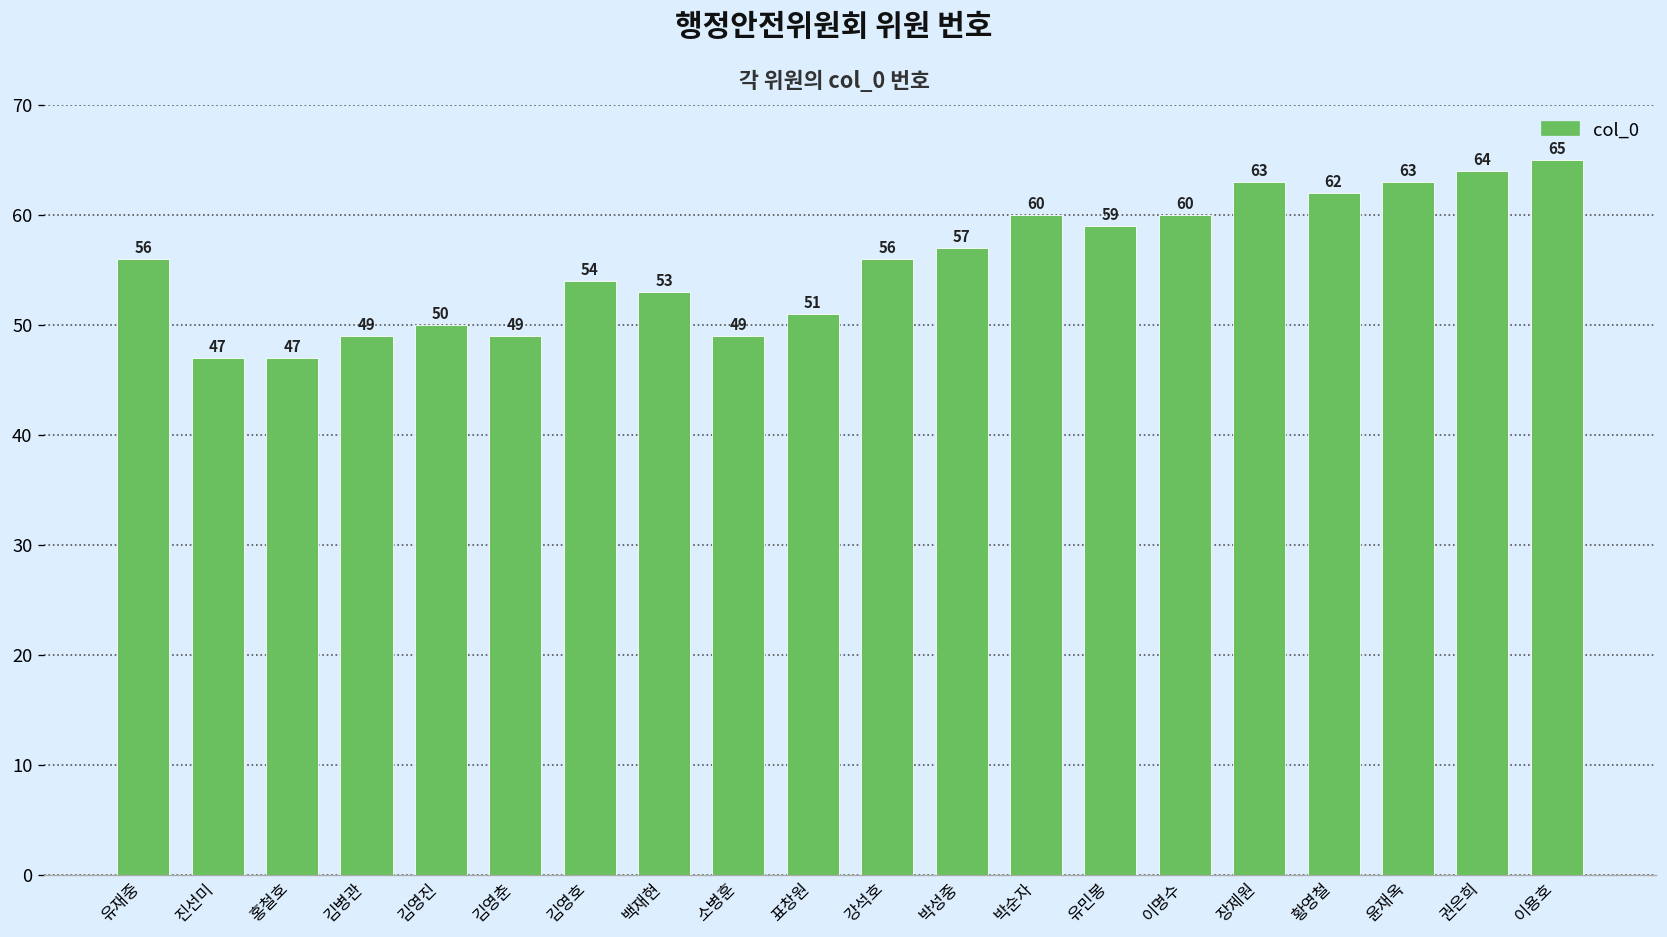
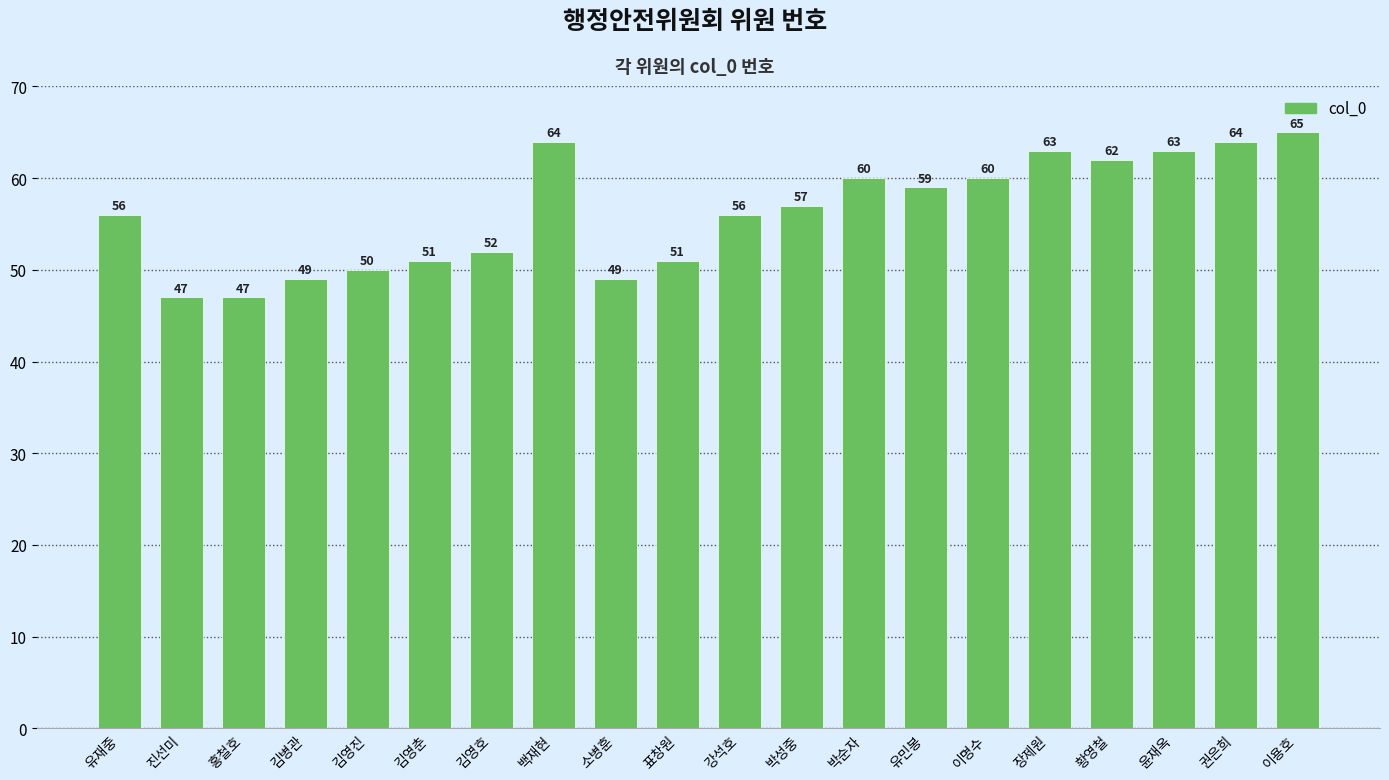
  {
    "유재중": 56,
    "진선미": 47,
    "홍철호": 47,
    "김병관": 49,
    "김영진": 50,
-   "김영춘": 49,
-   "김영호": 54,
-   "백재현": 53,
+   "김영춘": 51,
+   "김영호": 52,
+   "백재현": 64,
    "소병훈": 49,
    "표창원": 51,
    "강석호": 56,
    "박성중": 57,
    "박순자": 60,
    "유민봉": 59,
    "이명수": 60,
    "장제원": 63,
    "황영철": 62,
    "윤재옥": 63,
    "권은희": 64,
    "이용호": 65
  }
